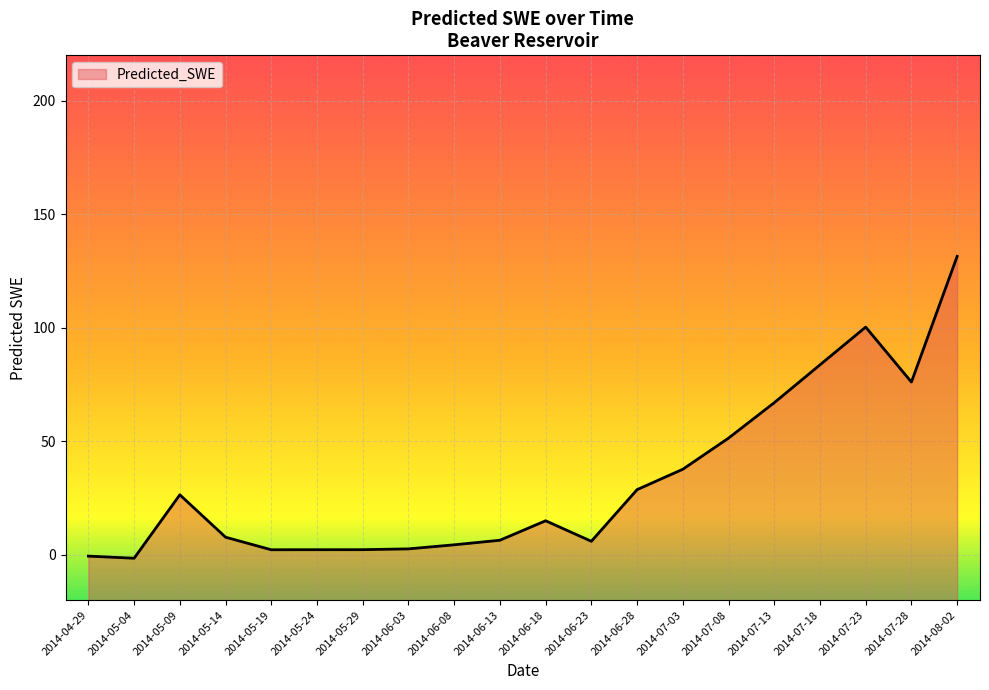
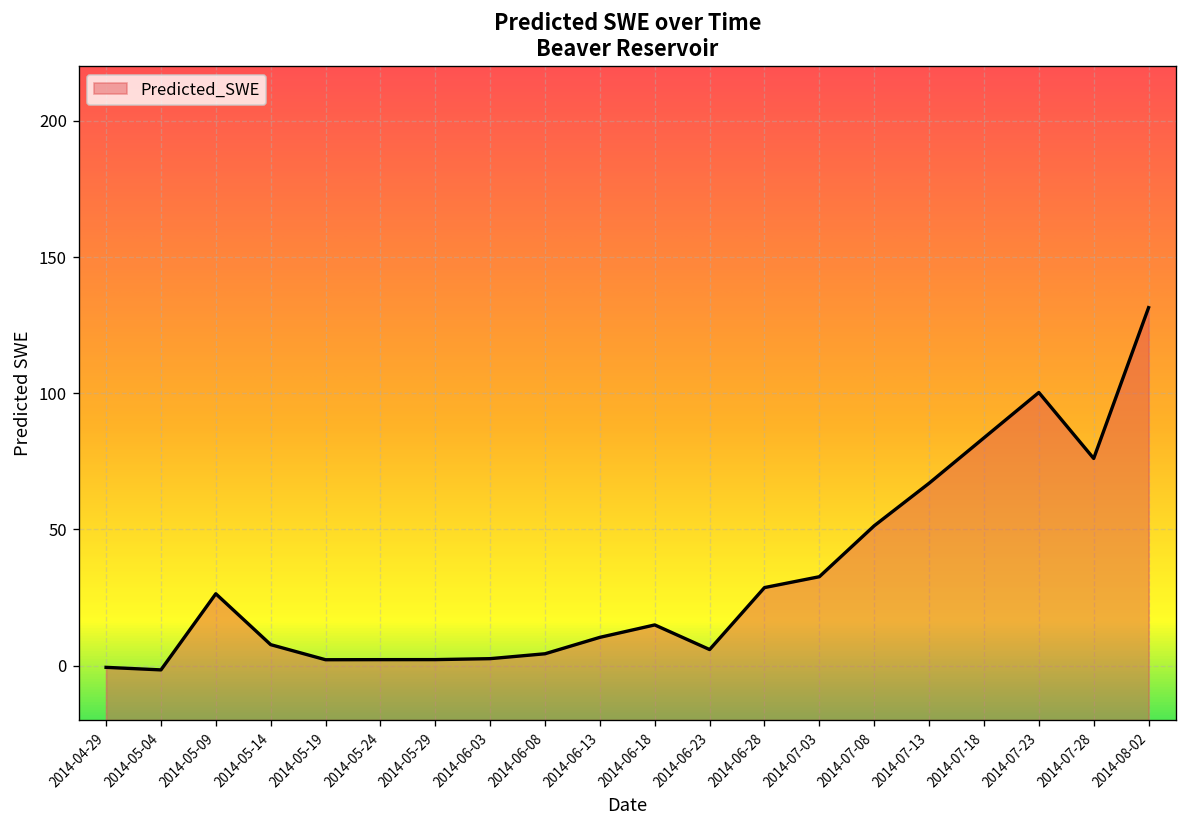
  {
    "2014-04-29": -1,
    "2014-05-04": -2,
    "2014-05-09": 26,
    "2014-05-14": 8,
    "2014-05-19": 2,
    "2014-05-24": 2,
    "2014-05-29": 2,
    "2014-06-03": 3,
    "2014-06-08": 4,
-   "2014-06-13": 6,
+   "2014-06-13": 10,
    "2014-06-18": 15,
    "2014-06-23": 6,
    "2014-06-28": 29,
-   "2014-07-03": 38,
+   "2014-07-03": 33,
    "2014-07-08": 51,
    "2014-07-13": 67,
    "2014-07-18": 84,
    "2014-07-23": 100,
    "2014-07-28": 76,
    "2014-08-02": 131
  }
